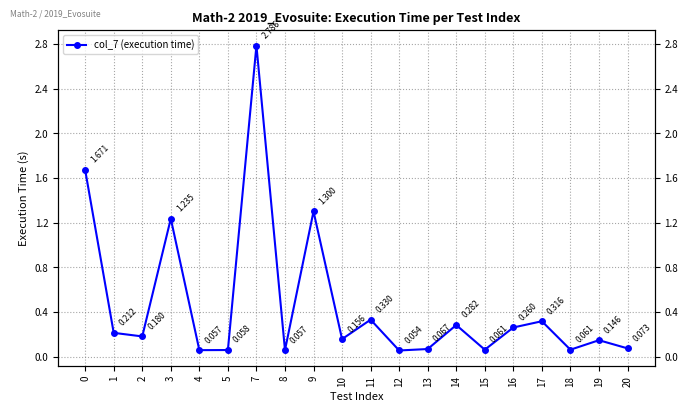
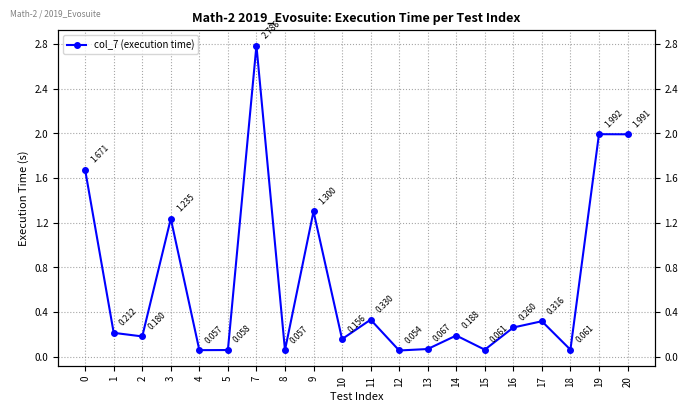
  {
    "0": 1.671,
    "1": 0.212,
    "2": 0.180,
    "3": 1.235,
    "4": 0.057,
    "5": 0.058,
    "7": 2.786,
    "8": 0.057,
    "9": 1.300,
    "10": 0.156,
    "11": 0.330,
    "12": 0.054,
    "13": 0.067,
-   "14": 0.282,
+   "14": 0.188,
    "15": 0.061,
    "16": 0.260,
    "17": 0.316,
    "18": 0.061,
-   "19": 0.146,
-   "20": 0.073
+   "19": 1.992,
+   "20": 1.991
  }
